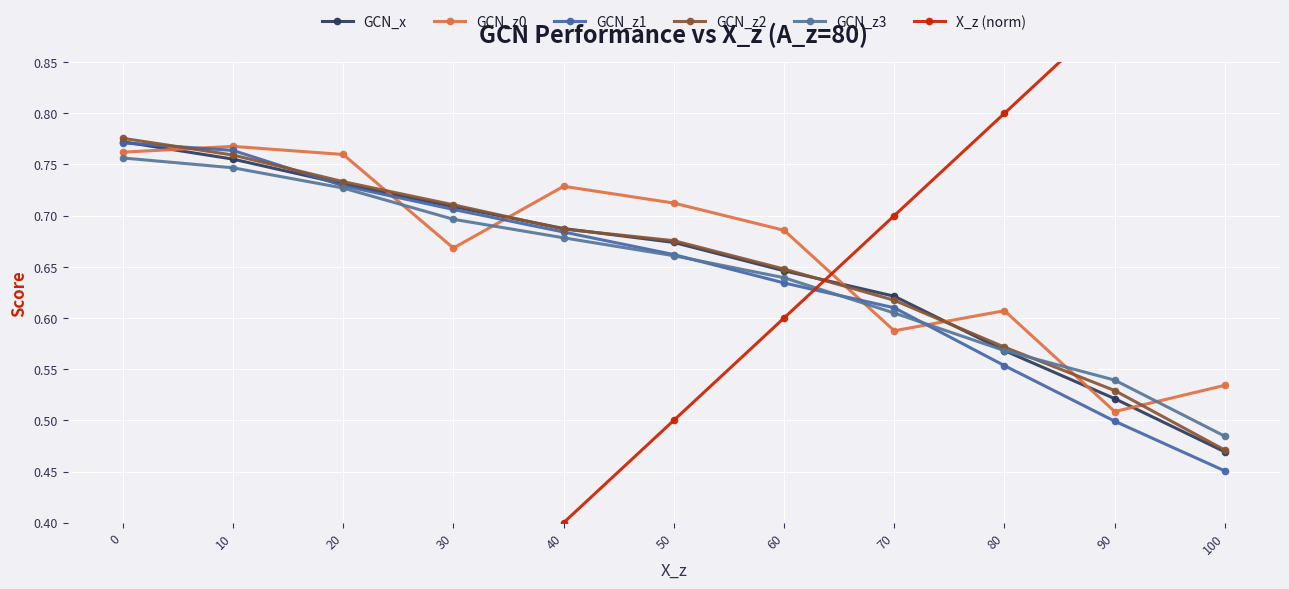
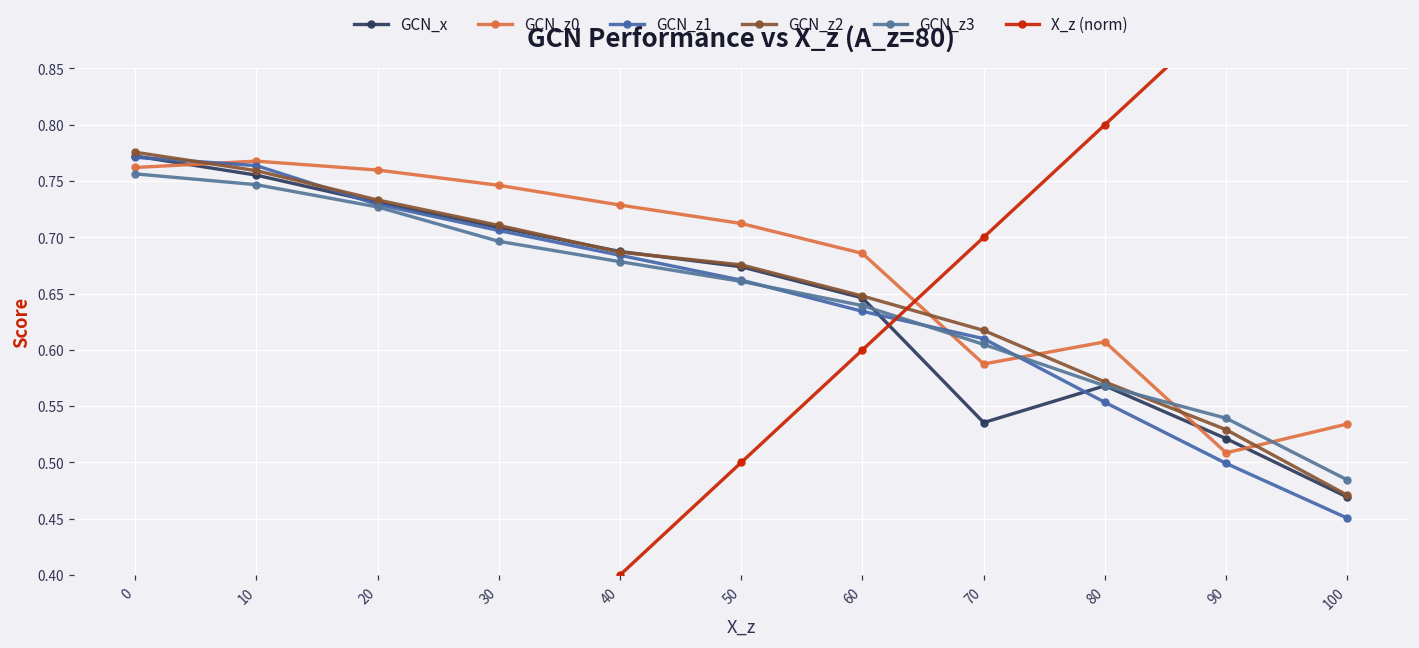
  {
    "GCN_x": {
      "10": 0.755,
-     "70": 0.621,
+     "70": 0.535,
      "90": 0.521
    },
    "GCN_z0": {
      "0": 0.762,
      "10": 0.768,
      "20": 0.760,
-     "30": 0.668,
+     "30": 0.746,
      "40": 0.729,
      "50": 0.712,
      "60": 0.686,
      "70": 0.587,
      "80": 0.607,
      "90": 0.509,
      "100": 0.534
    },
    "GCN_z2": {
      "0": 0.776,
      "10": 0.759,
      "70": 0.617,
      "80": 0.572,
      "90": 0.529
    },
    "X_z (norm)": {
      "40": 0.400,
      "50": 0.500,
      "60": 0.600,
      "70": 0.700,
      "80": 0.800
    }
  }
